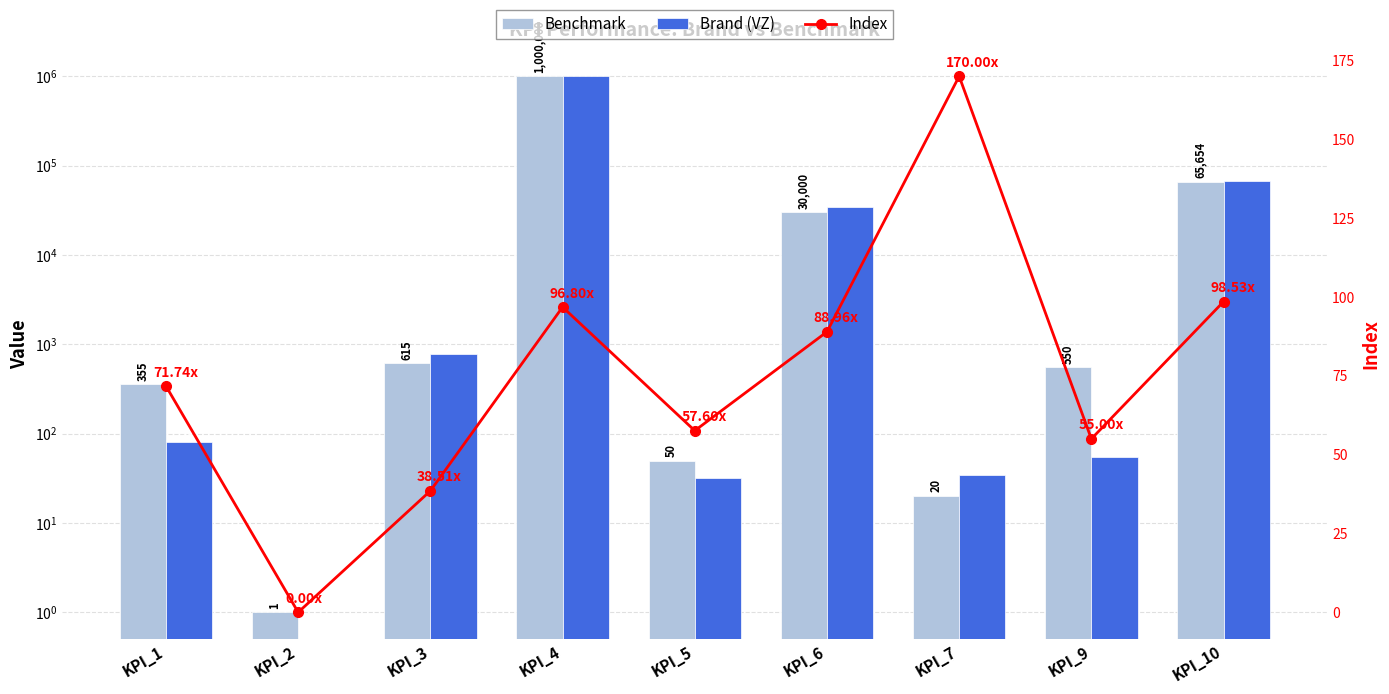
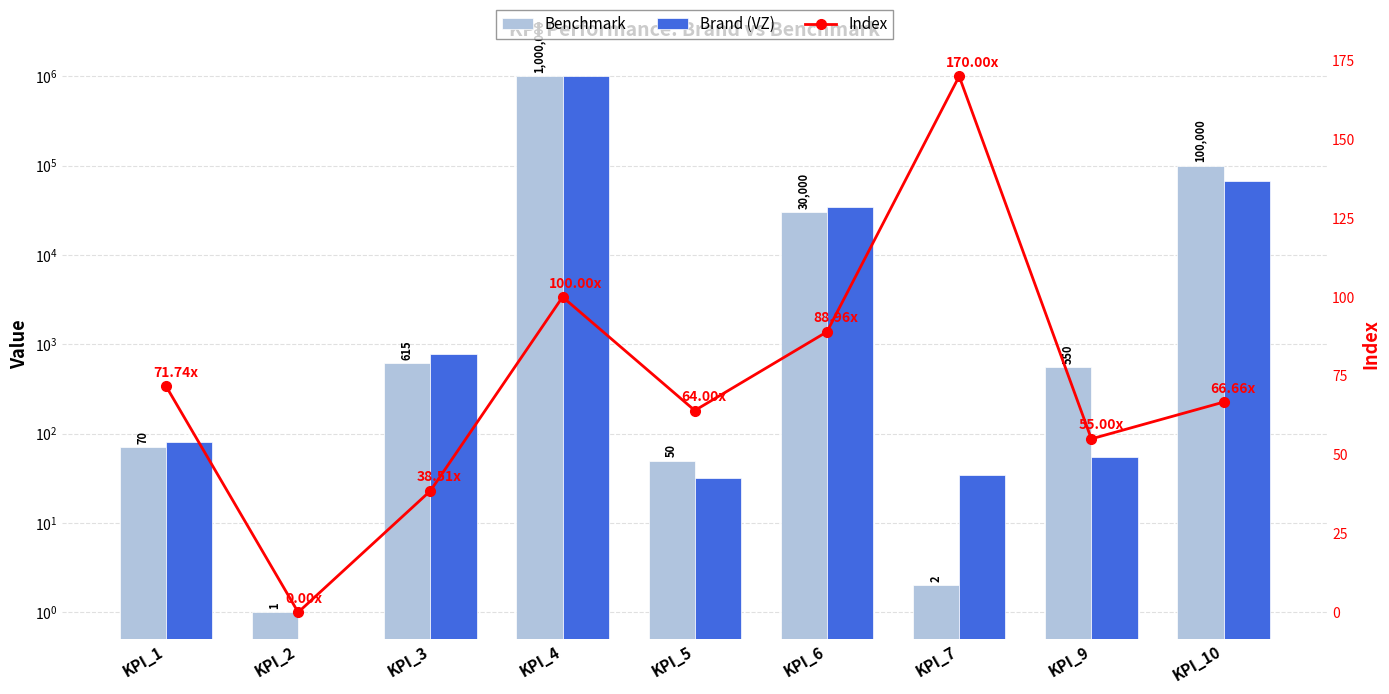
  {
    "Benchmark": {
-     "KPI_1": "355",
+     "KPI_1": "70",
      "KPI_2": "1",
      "KPI_3": "615",
      "KPI_5": "50",
      "KPI_6": "30,000",
-     "KPI_7": "20",
+     "KPI_7": "2",
      "KPI_9": "550",
-     "KPI_10": "65,654"
+     "KPI_10": "100,000"
    },
    "Index": {
      "KPI_1": "71.74x",
      "KPI_2": "0.00x",
      "KPI_3": "38.51x",
-     "KPI_4": "96.80x",
-     "KPI_5": "57.60x",
+     "KPI_4": "100.00x",
+     "KPI_5": "64.00x",
      "KPI_6": "88.96x",
      "KPI_7": "170.00x",
      "KPI_9": "55.00x",
-     "KPI_10": "98.53x"
+     "KPI_10": "66.66x"
    }
  }
